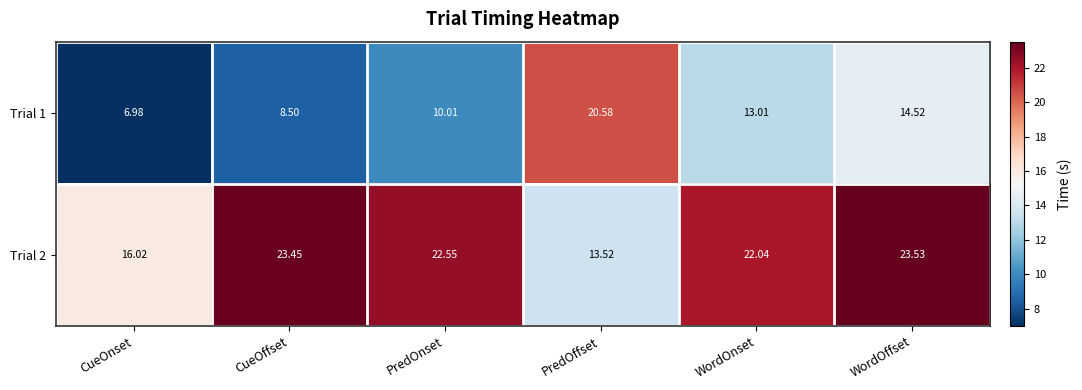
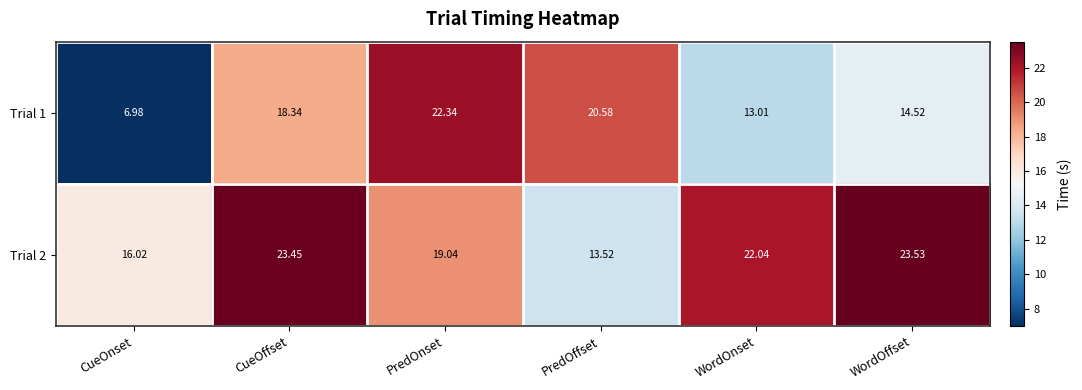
  {
    "Trial 1": {
      "CueOnset": 6.98,
-     "CueOffset": 8.50,
-     "PredOnset": 10.01,
+     "CueOffset": 18.34,
+     "PredOnset": 22.34,
      "PredOffset": 20.58,
      "WordOnset": 13.01,
      "WordOffset": 14.52
    },
    "Trial 2": {
      "CueOnset": 16.02,
      "CueOffset": 23.45,
-     "PredOnset": 22.55,
+     "PredOnset": 19.04,
      "PredOffset": 13.52,
      "WordOnset": 22.04,
      "WordOffset": 23.53
    }
  }
